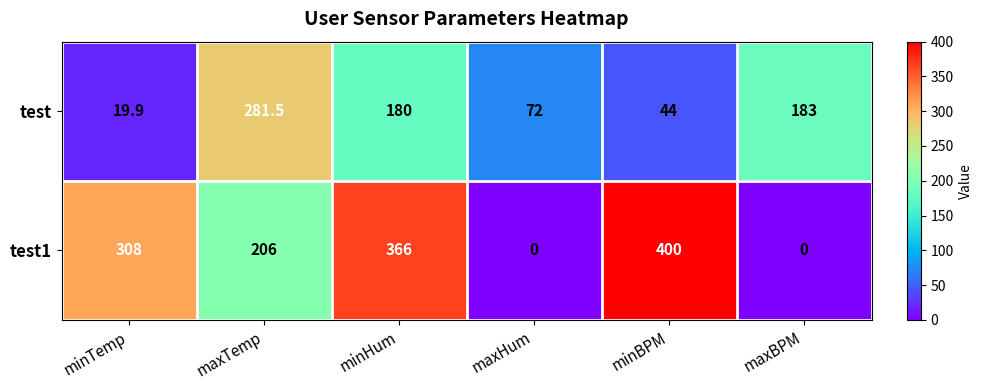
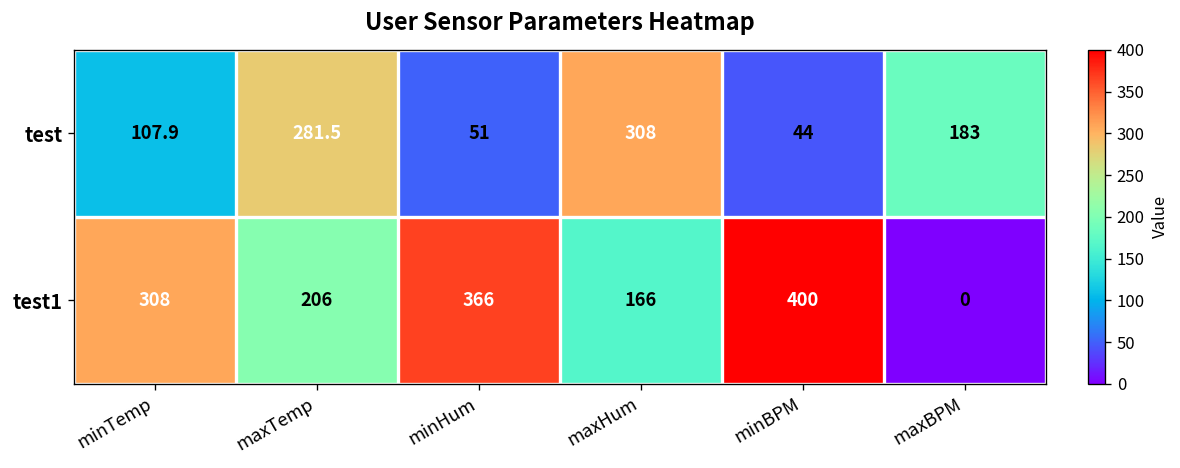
  {
    "test": {
-     "minTemp": 19.9,
+     "minTemp": 107.9,
      "maxTemp": 281.5,
-     "minHum": 180,
-     "maxHum": 72,
+     "minHum": 51,
+     "maxHum": 308,
      "minBPM": 44,
      "maxBPM": 183
    },
    "test1": {
      "minTemp": 308,
      "maxTemp": 206,
      "minHum": 366,
-     "maxHum": 0,
+     "maxHum": 166,
      "minBPM": 400,
      "maxBPM": 0
    }
  }
